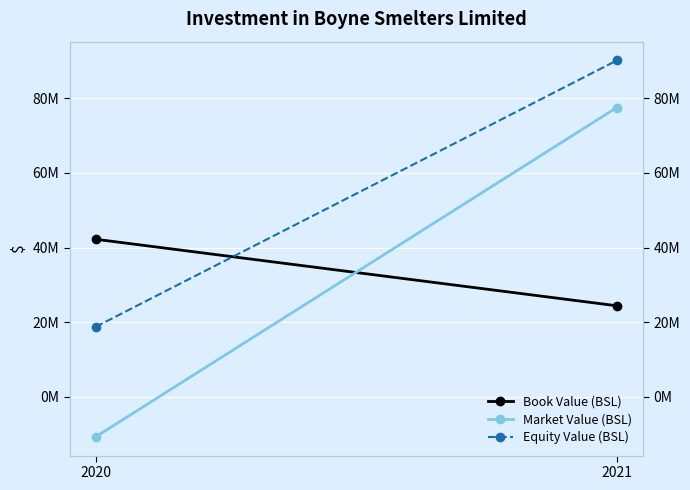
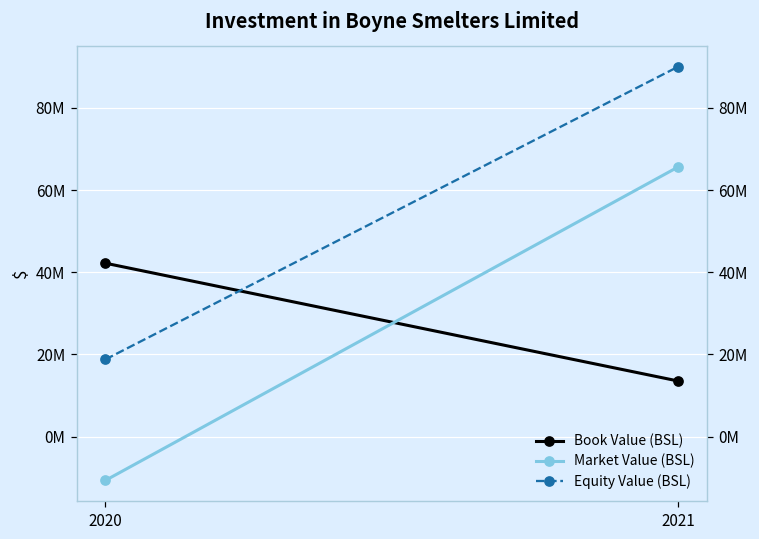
  {
    "Book Value (BSL)": {
      "2020": 42000000,
-     "2021": 24000000
+     "2021": 14000000
    },
    "Market Value (BSL)": {
      "2020": -11000000,
-     "2021": 77000000
+     "2021": 66000000
    },
    "Equity Value (BSL)": {
      "2020": 19000000,
      "2021": 90000000
    }
  }
